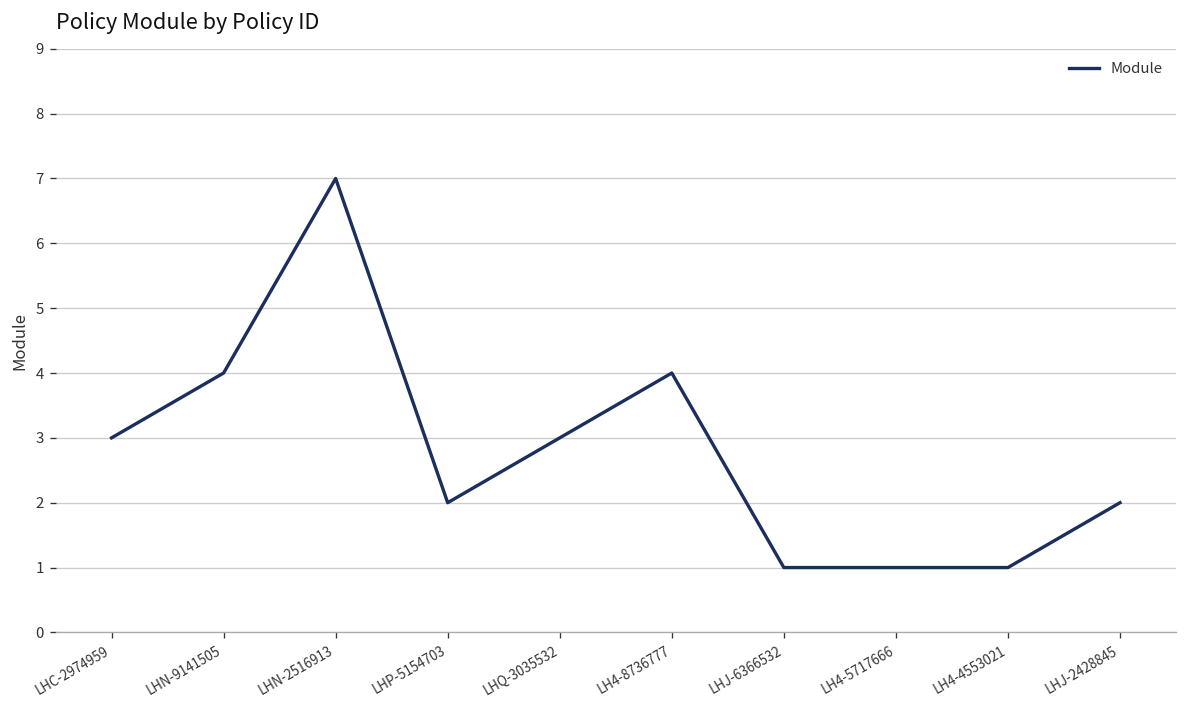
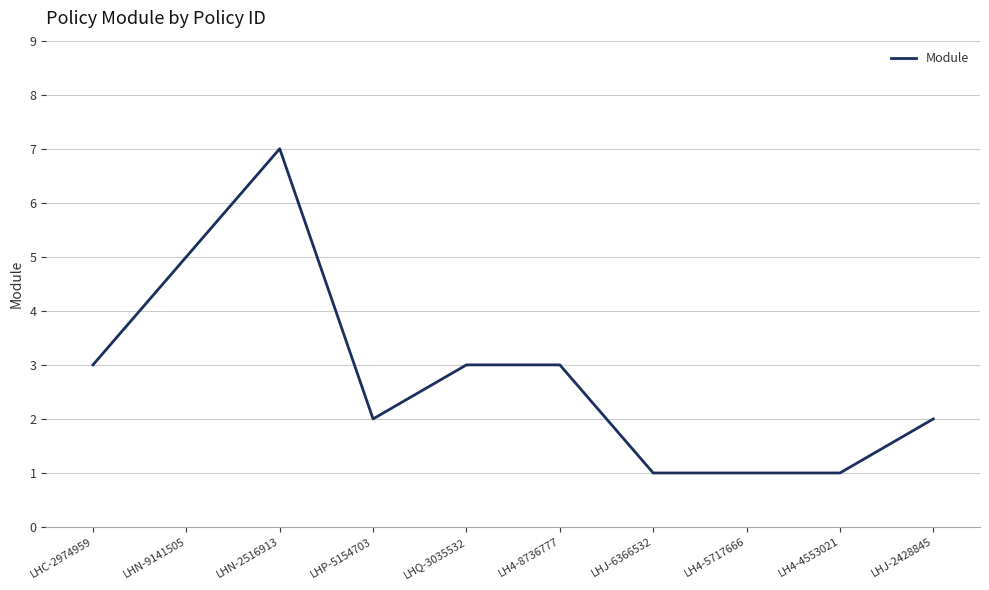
  {
    "LHC-2974959": 3,
-   "LHN-9141505": 4,
+   "LHN-9141505": 5,
    "LHN-2516913": 7,
    "LHP-5154703": 2,
    "LHQ-3035532": 3,
-   "LH4-8736777": 4,
+   "LH4-8736777": 3,
    "LHJ-6366532": 1,
    "LH4-5717666": 1,
    "LH4-4553021": 1,
    "LHJ-2428845": 2
  }
